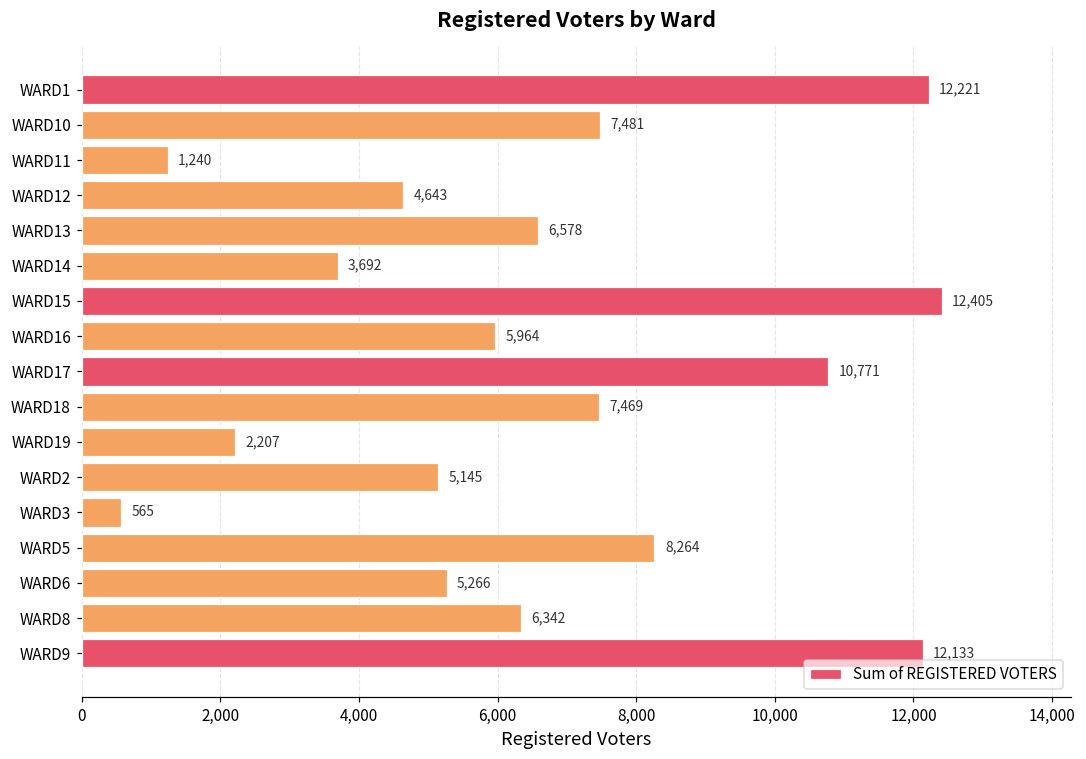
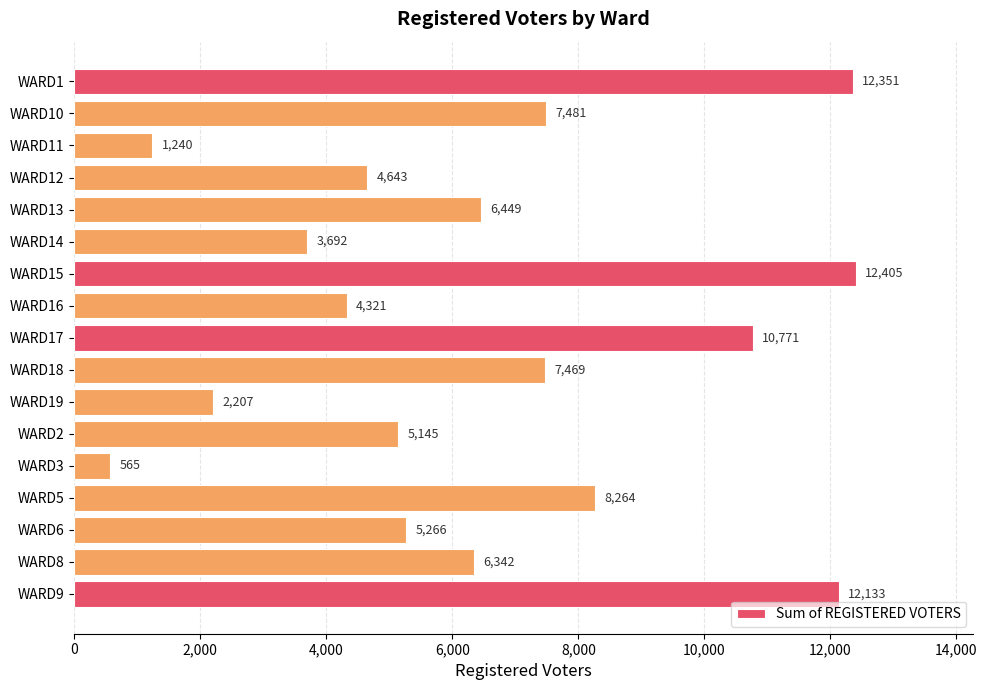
  {
-   "WARD1": "12,221",
+   "WARD1": "12,351",
    "WARD10": "7,481",
    "WARD11": "1,240",
    "WARD12": "4,643",
-   "WARD13": "6,578",
+   "WARD13": "6,449",
    "WARD14": "3,692",
    "WARD15": "12,405",
-   "WARD16": "5,964",
+   "WARD16": "4,321",
    "WARD17": "10,771",
    "WARD18": "7,469",
    "WARD19": "2,207",
    "WARD2": "5,145",
    "WARD3": "565",
    "WARD5": "8,264",
    "WARD6": "5,266",
    "WARD8": "6,342",
    "WARD9": "12,133"
  }
